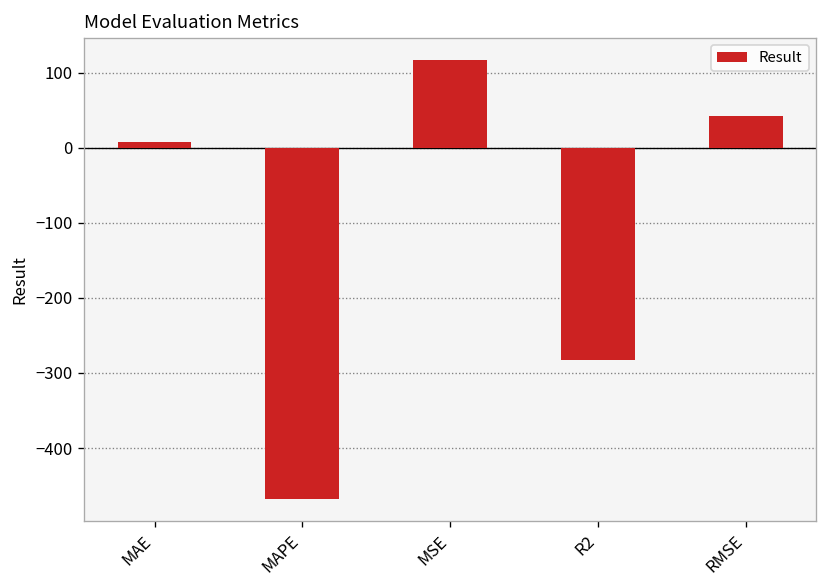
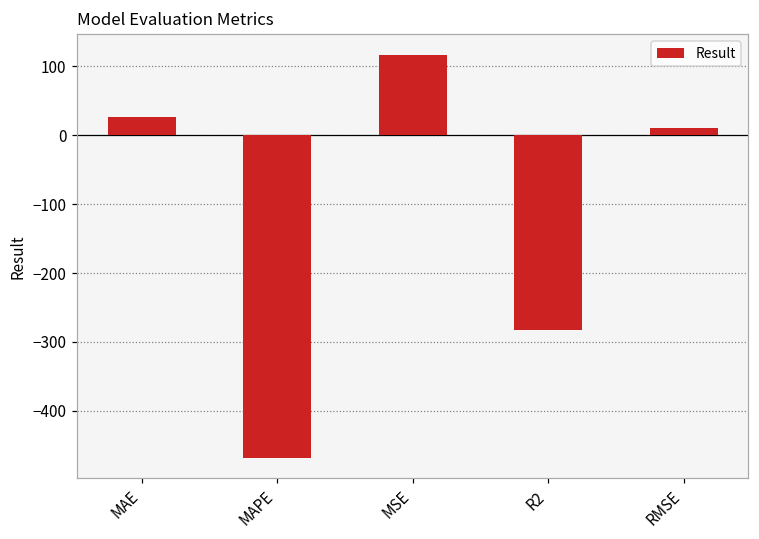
  {
-   "MAE": 10,
+   "MAE": 30,
    "MAPE": -470,
    "MSE": 120,
    "R2": -280,
-   "RMSE": 40
+   "RMSE": 10
  }
